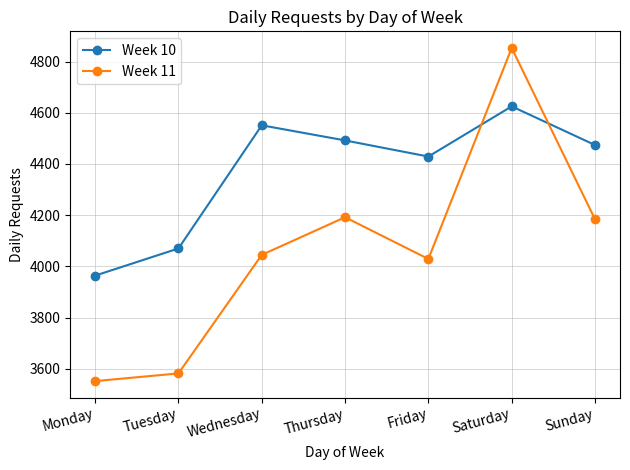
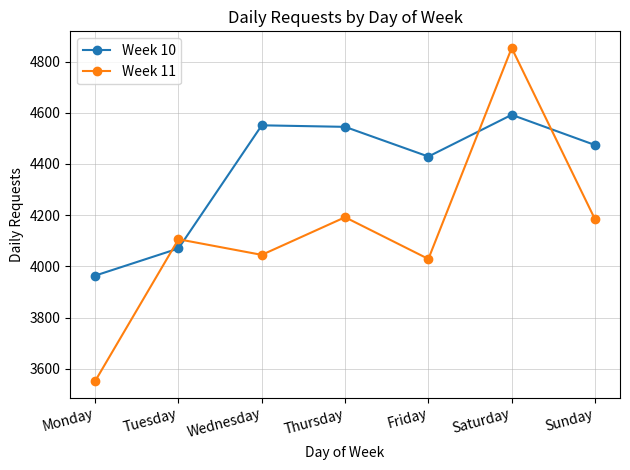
  {
    "Week 10": {
      "Monday": 3960,
      "Tuesday": 4070,
      "Wednesday": 4550,
-     "Thursday": 4490,
+     "Thursday": 4550,
      "Friday": 4430,
-     "Saturday": 4630,
+     "Saturday": 4590,
      "Sunday": 4470
    },
    "Week 11": {
      "Monday": 3550,
-     "Tuesday": 3580,
+     "Tuesday": 4110,
      "Wednesday": 4050,
      "Thursday": 4190,
      "Friday": 4030,
      "Saturday": 4850,
      "Sunday": 4180
    }
  }
